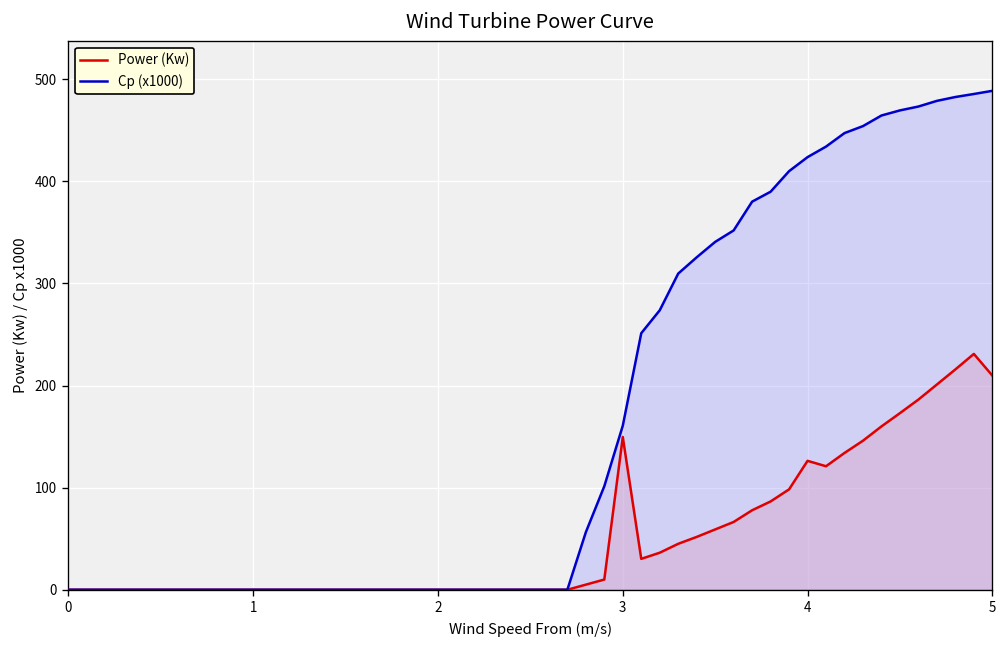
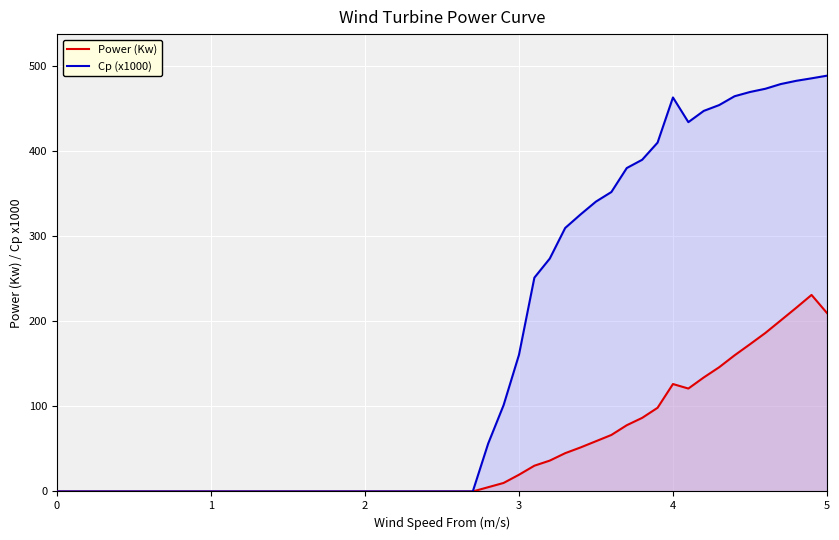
  {
    "Power (Kw)": {
-     "3": 150,
+     "3": 20,
      "4": 130,
      "5": 210
    },
    "Cp (x1000)": {
      "3": 160,
-     "4": 420,
+     "4": 460,
      "5": 490
    }
  }
